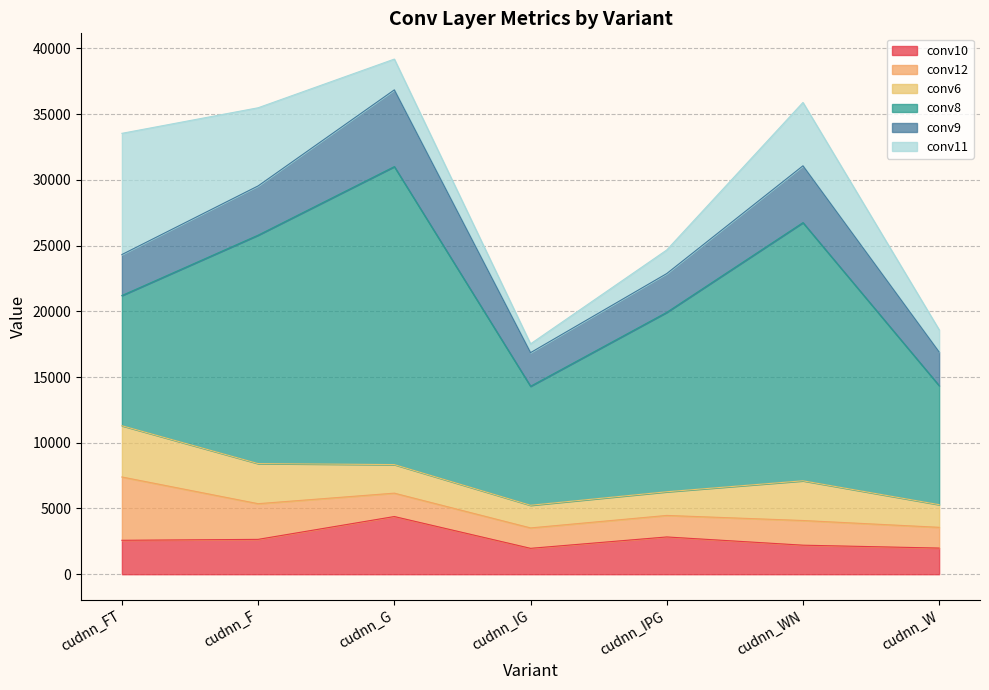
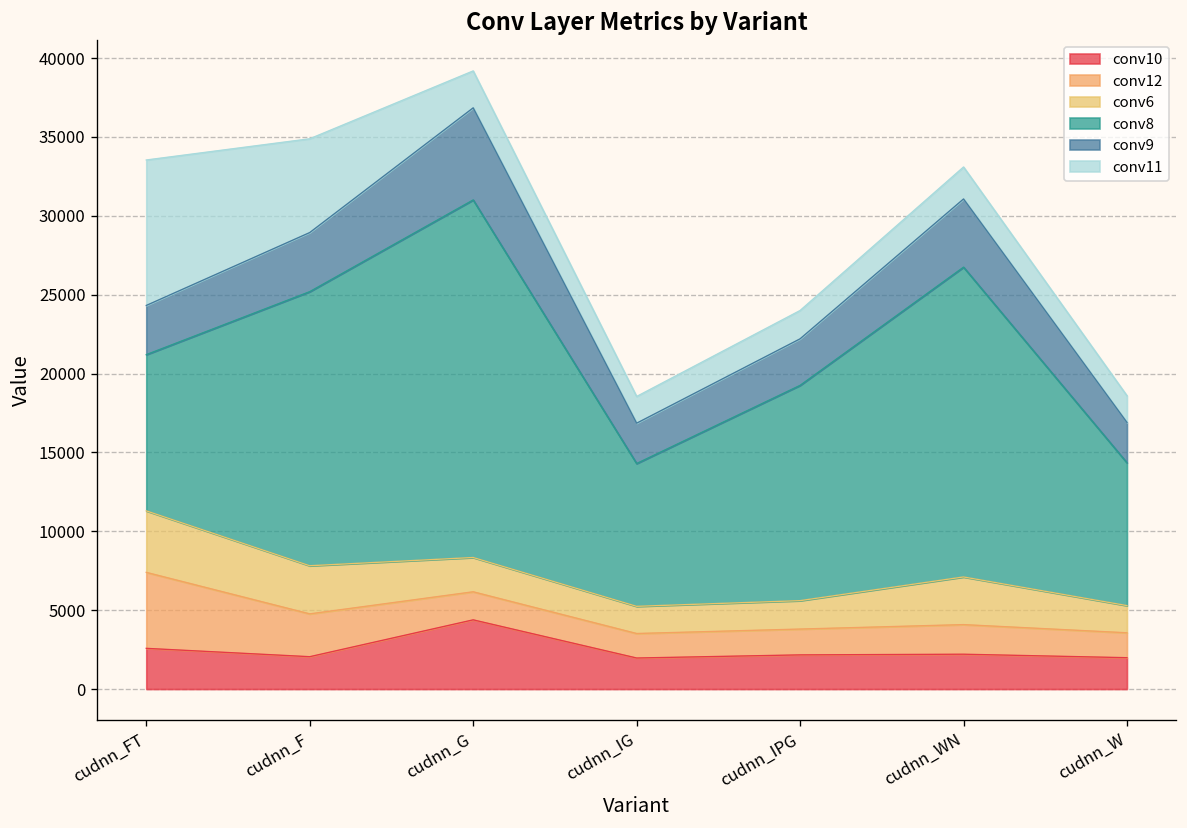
  {
    "conv10": {
      "cudnn_FT": 2600,
-     "cudnn_F": 2700,
+     "cudnn_F": 2100,
      "cudnn_G": 4400,
      "cudnn_IG": 2000,
-     "cudnn_IPG": 2800,
+     "cudnn_IPG": 2200,
      "cudnn_WN": 2200,
      "cudnn_W": 2000
    },
    "conv11": {
      "cudnn_FT": 9200,
      "cudnn_F": 5900,
      "cudnn_G": 2300,
-     "cudnn_IG": 700,
+     "cudnn_IG": 1700,
      "cudnn_IPG": 1800,
-     "cudnn_WN": 4800,
+     "cudnn_WN": 2000,
      "cudnn_W": 1700
    }
  }
